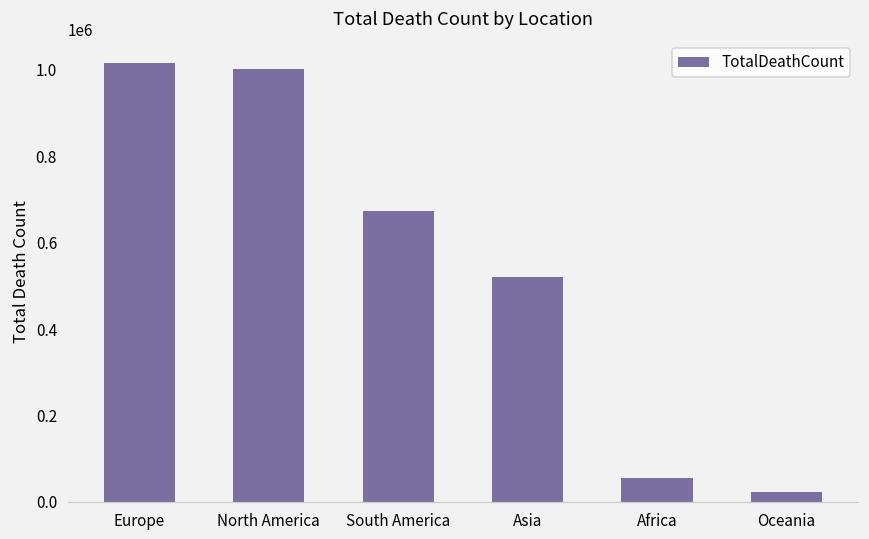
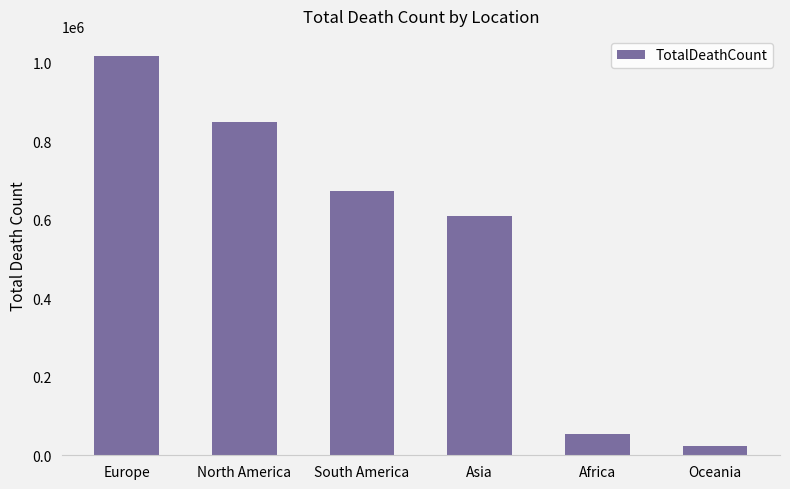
  {
    "Europe": 1020000,
-   "North America": 1000000,
+   "North America": 850000,
    "South America": 670000,
-   "Asia": 520000,
+   "Asia": 610000,
    "Africa": 50000,
    "Oceania": 20000
  }
